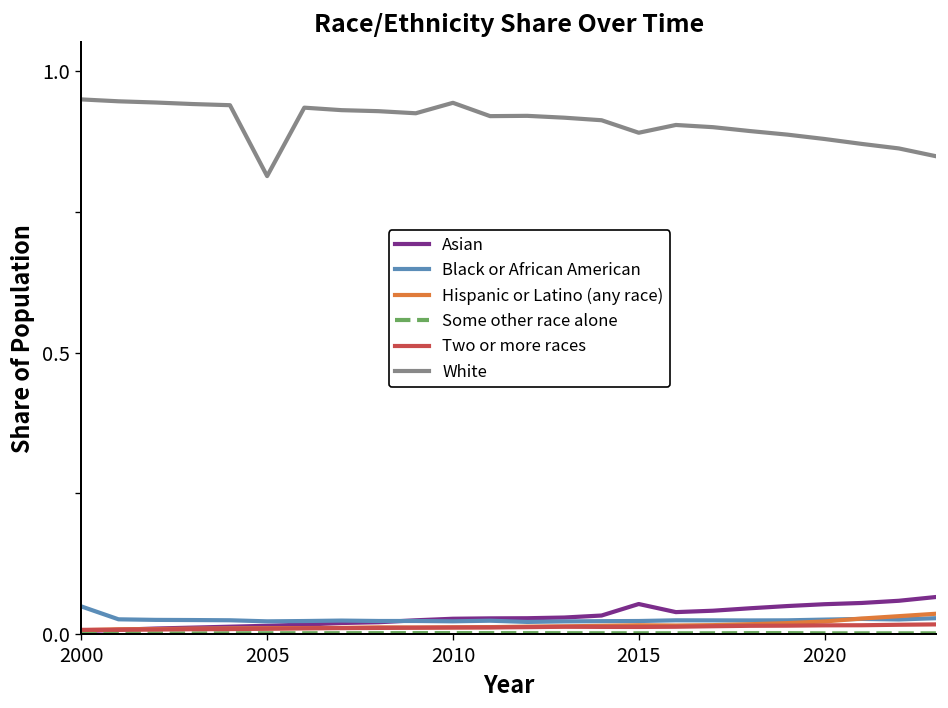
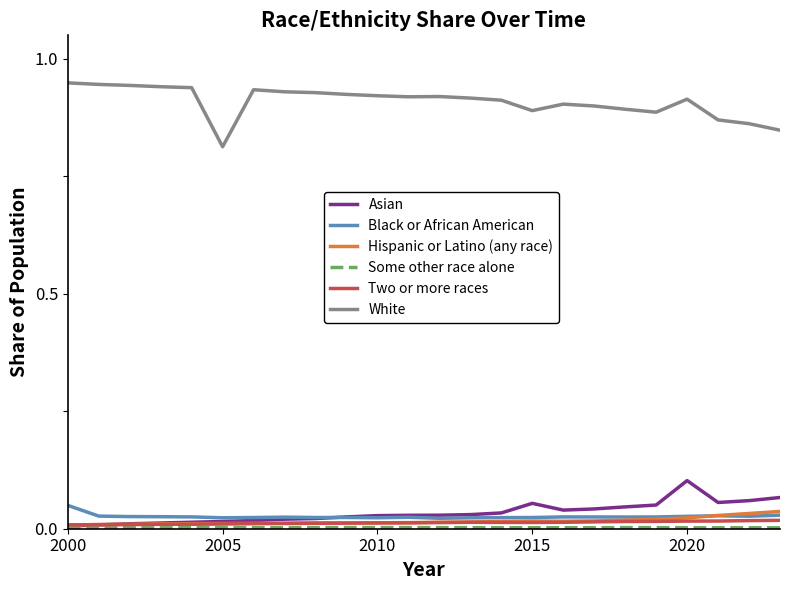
  {
    "Asian": {
      "2015": 0.05,
-     "2020": 0.05
+     "2020": 0.10
    },
    "Black or African American": {
      "2000": 0.05,
      "2005": 0.02,
      "2015": 0.02
    },
    "Some other race alone": {
      "2005": 0.00,
      "2010": 0.00,
      "2015": 0.00,
      "2020": 0.00
    },
    "White": {
      "2000": 0.95,
      "2005": 0.81,
-     "2010": 0.94,
+     "2010": 0.92,
      "2015": 0.89,
-     "2020": 0.88
+     "2020": 0.91
    }
  }
